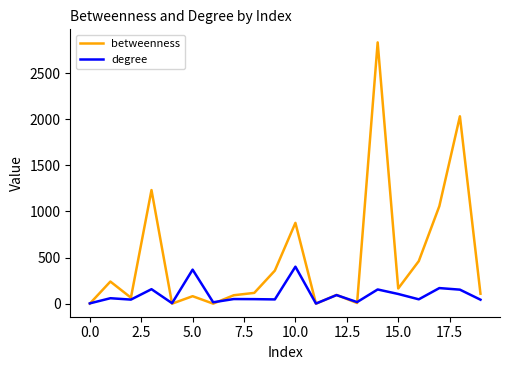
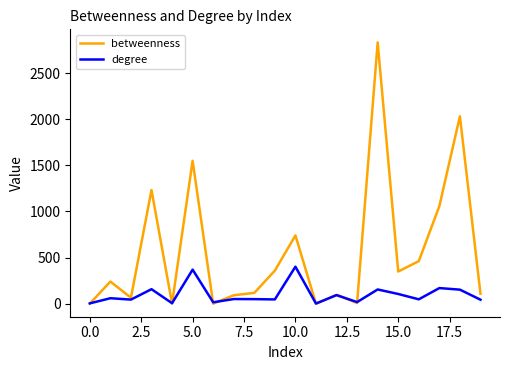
  {
    "betweenness": {
-     "5.0": 100,
-     "10.0": 900,
-     "15.0": 200
+     "5.0": 1600,
+     "10.0": 700,
+     "15.0": 300
    },
    "degree": {
      "5.0": 400,
      "10.0": 400,
      "15.0": 100
    }
  }
